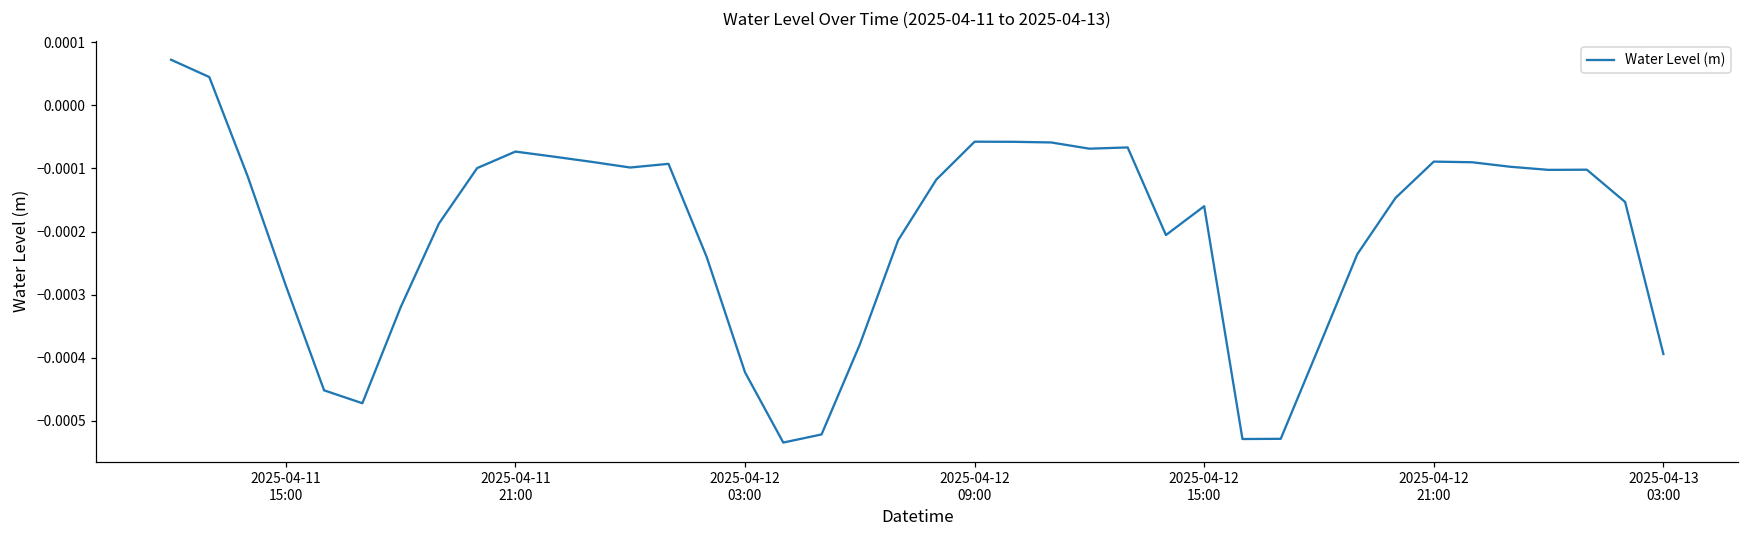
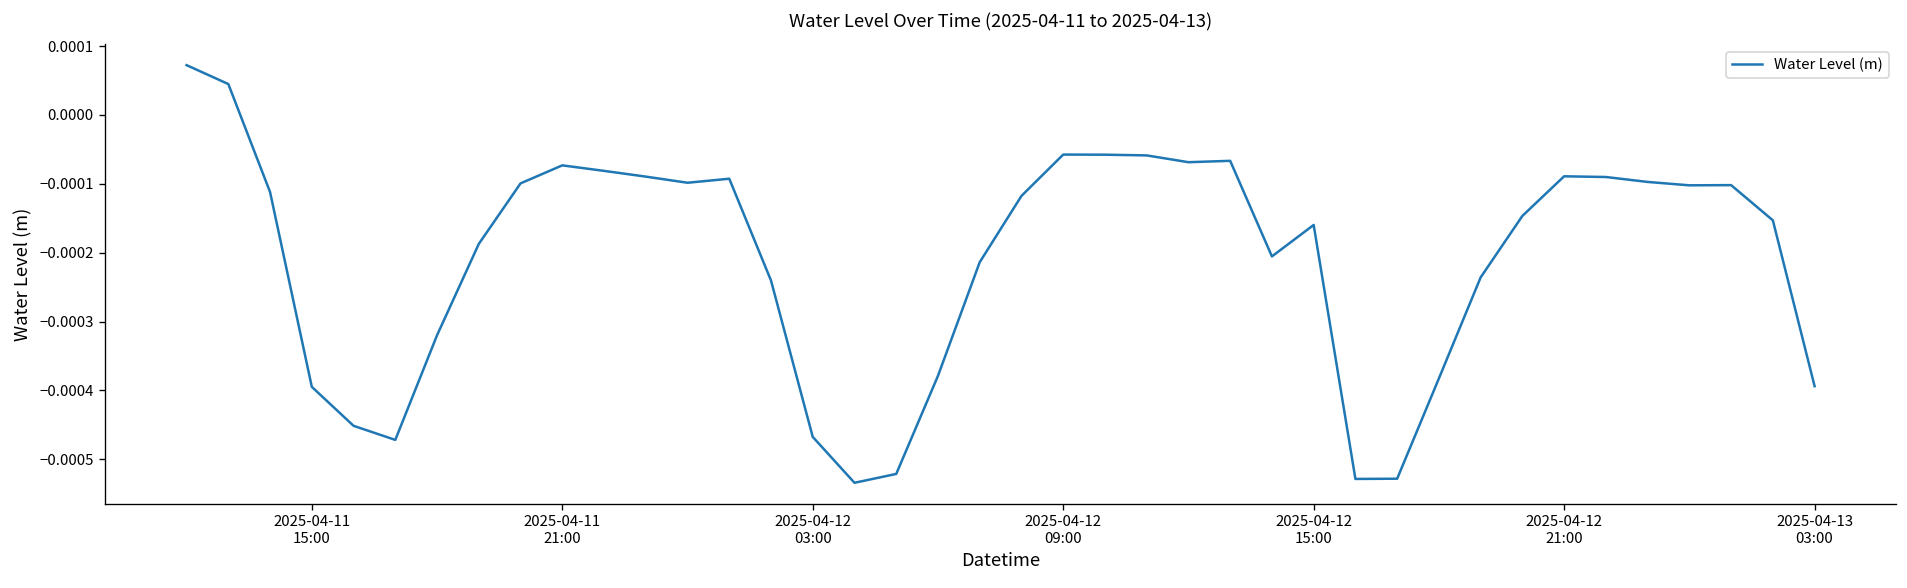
  {
-   "2025-04-11 15:00": -0.00029,
+   "2025-04-11 15:00": -0.00039,
    "2025-04-11 21:00": -0.00007,
-   "2025-04-12 03:00": -0.00042,
+   "2025-04-12 03:00": -0.00047,
    "2025-04-12 09:00": -0.00006,
    "2025-04-12 15:00": -0.00016,
    "2025-04-12 21:00": -0.00009,
    "2025-04-13 03:00": -0.00039
  }
